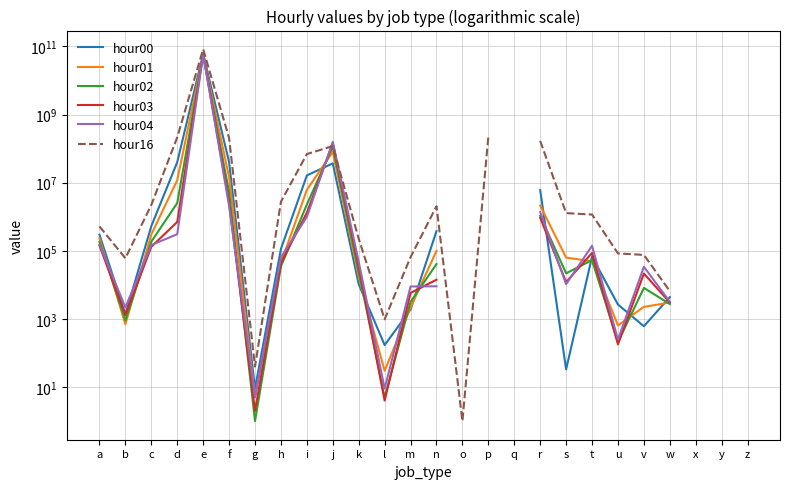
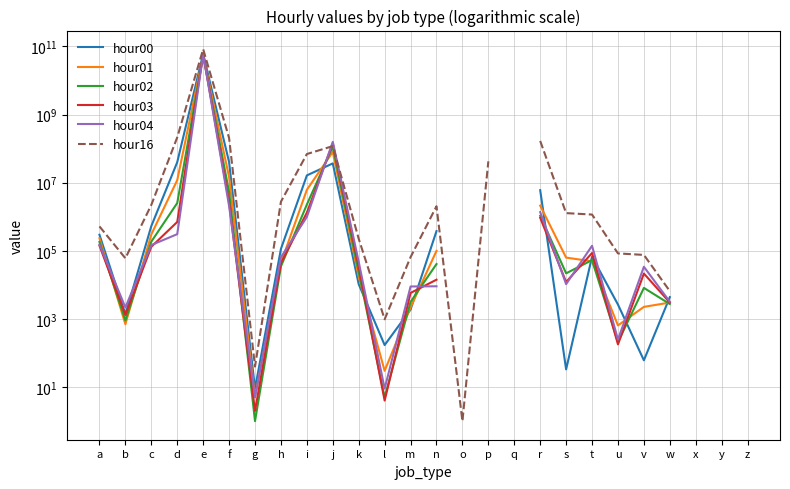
  {
    "hour00": {
      "a": 300000,
      "c": 500000,
      "d": 40000000,
      "f": 40000000,
      "g": 9,
      "h": 110000,
      "i": 20000000,
      "j": 40000000,
      "k": 10000,
      "l": 200,
      "n": 400000,
      "p": 20000000,
      "r": 6000000,
      "s": 30,
      "t": 70000,
      "u": 3000,
-     "v": 600,
+     "v": 60,
      "w": 4000,
      "z": 400000
    },
    "hour01": {
      "a": 200000,
      "b": 700,
      "c": 300000,
      "d": 12000000,
      "f": 15000000,
      "i": 6000000,
      "j": 80000000,
      "k": 20000,
      "l": 30,
      "n": 100000,
      "p": 11000000,
      "r": 2000000,
      "s": 60000,
      "u": 600,
      "v": 2000,
      "z": 800000
    },
    "hour02": {
      "a": 200000,
      "b": 900,
      "c": 200000,
      "d": 3000000,
      "f": 5000000,
      "g": 1,
      "h": 30000,
      "i": 2000000,
      "k": 20000,
      "l": 5,
      "m": 3000,
      "n": 40000,
      "p": 7000000,
      "s": 20000,
      "v": 8000,
      "z": 2000000
    },
    "hour03": {
      "d": 700000,
      "f": 3000000,
      "g": 2,
      "i": 1300000,
      "k": 30000,
      "l": 4,
      "m": 6000,
      "n": 14000,
      "p": 5000000,
      "t": 90000,
      "v": 20000,
      "z": 9000000000
    },
    "hour04": {
      "b": 2000,
      "d": 300000,
      "f": 2000000,
      "h": 60000,
      "i": 1000000,
      "k": 50000,
      "l": 9,
      "m": 9000,
      "n": 9000,
      "p": 2000000,
      "r": 1400000,
      "t": 140000,
      "v": 30000,
      "z": 6000000
    },
    "hour16": {
      "a": 500000,
      "b": 60000,
      "c": 2000000,
      "d": 200000000,
      "e": 80000000000,
      "f": 200000000,
      "g": 40,
      "h": 3000000,
      "i": 70000000,
      "k": 200000,
      "l": 1000,
      "m": 70000,
      "n": 2000000,
      "o": 1,
-     "p": 200000000,
+     "p": 40000000,
      "r": 200000000,
      "s": 1300000,
      "t": 1200000,
      "u": 80000,
      "v": 80000,
      "w": 7000,
      "z": 20000000
    }
  }
